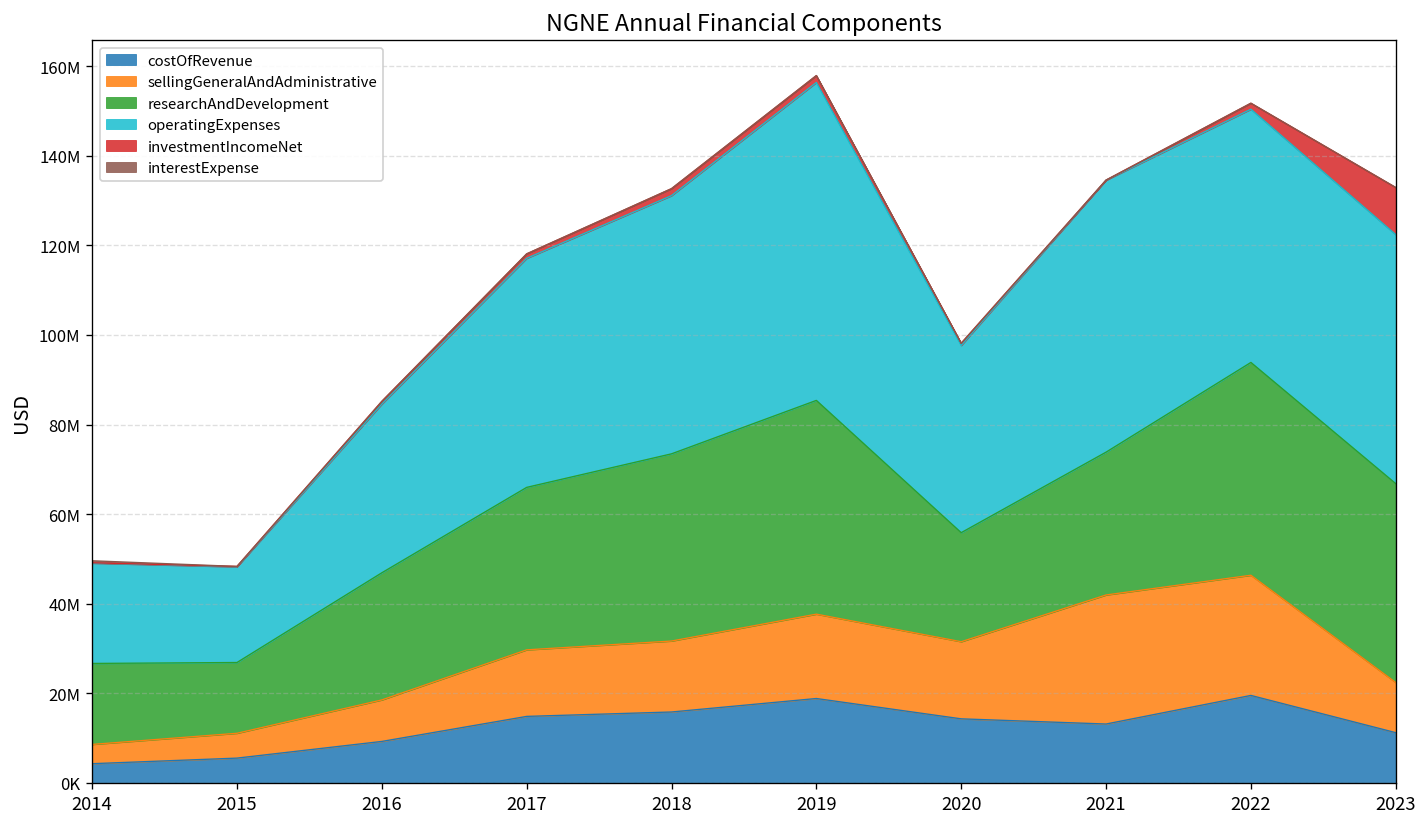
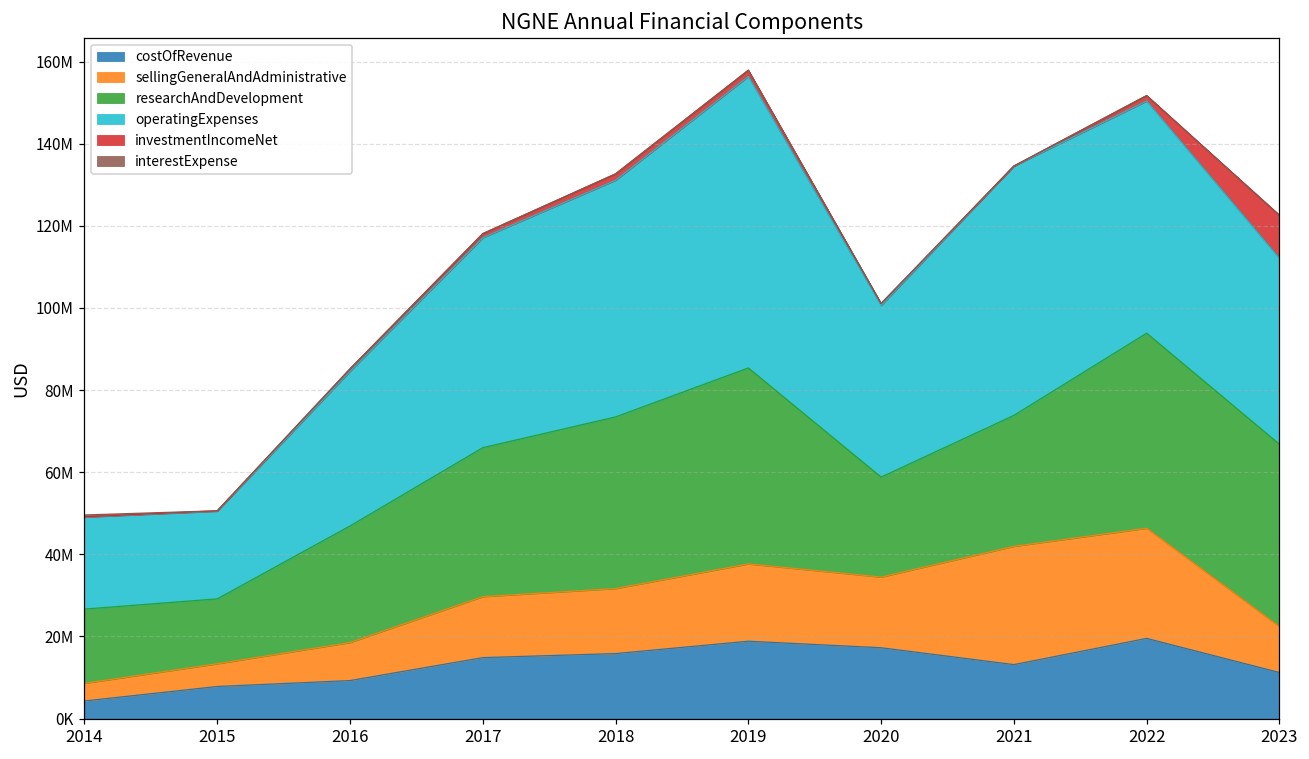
  {
    "costOfRevenue": {
      "2014": 4000000,
-     "2015": 6000000,
+     "2015": 8000000,
      "2016": 9000000,
      "2017": 15000000,
      "2018": 16000000,
      "2019": 19000000,
-     "2020": 14000000,
+     "2020": 17000000,
      "2021": 13000000,
      "2022": 20000000,
      "2023": 11000000
    },
    "sellingGeneralAndAdministrative": {
      "2014": 4000000,
      "2015": 6000000,
      "2016": 9000000,
      "2017": 15000000,
      "2018": 16000000,
      "2019": 19000000,
      "2020": 17000000,
      "2021": 29000000,
      "2022": 27000000,
      "2023": 11000000
    },
    "researchAndDevelopment": {
      "2014": 18000000,
      "2015": 16000000,
      "2016": 28000000,
      "2017": 36000000,
      "2018": 42000000,
      "2019": 48000000,
      "2020": 24000000,
      "2021": 32000000,
      "2022": 48000000,
      "2023": 44000000
    },
    "operatingExpenses": {
      "2017": 51000000,
      "2018": 58000000,
      "2019": 71000000,
      "2022": 57000000,
-     "2023": 56000000
+     "2023": 45000000
    }
  }
